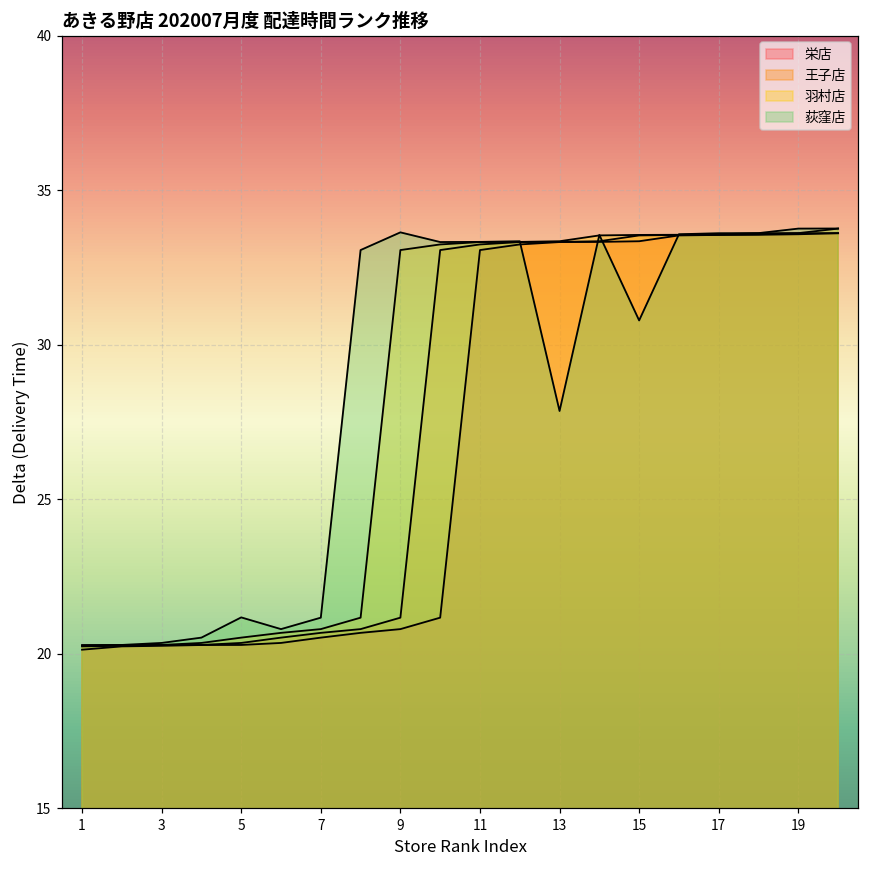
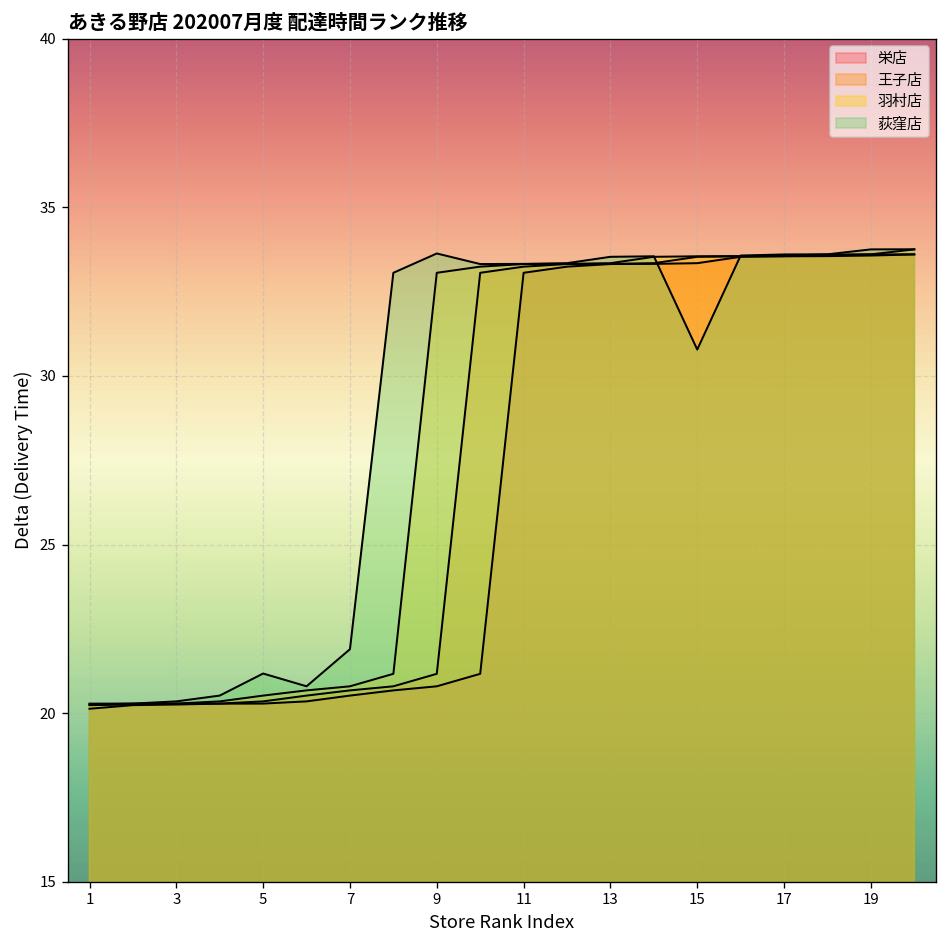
  {
    "荻窪店": {
      "5": 21.2,
-     "7": 21.2,
+     "7": 21.9,
      "9": 33.6,
-     "13": 27.9,
+     "13": 33.5,
      "15": 30.8,
      "19": 33.8
    }
  }
